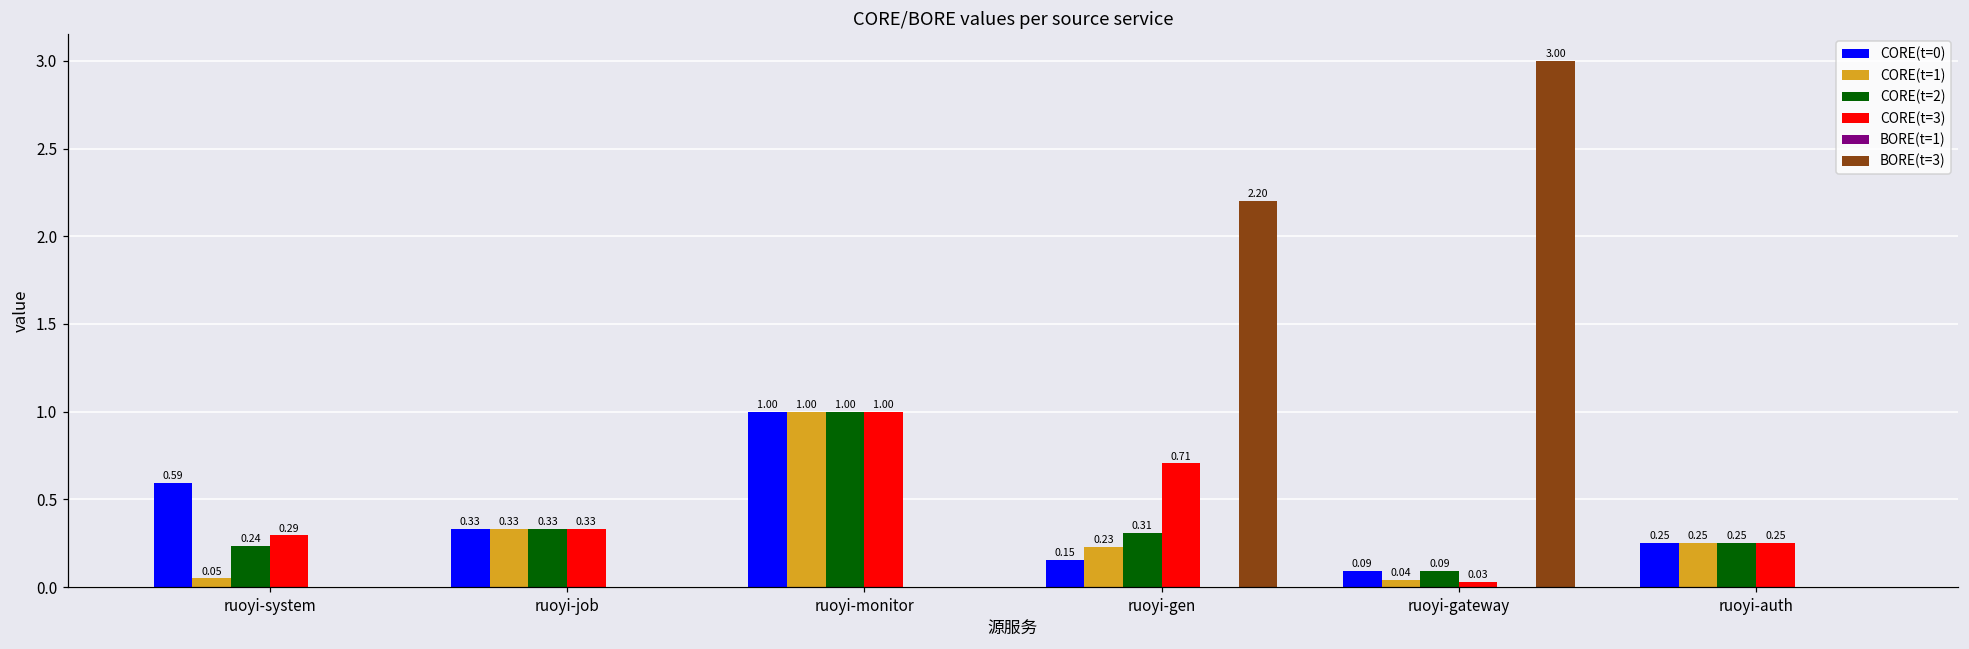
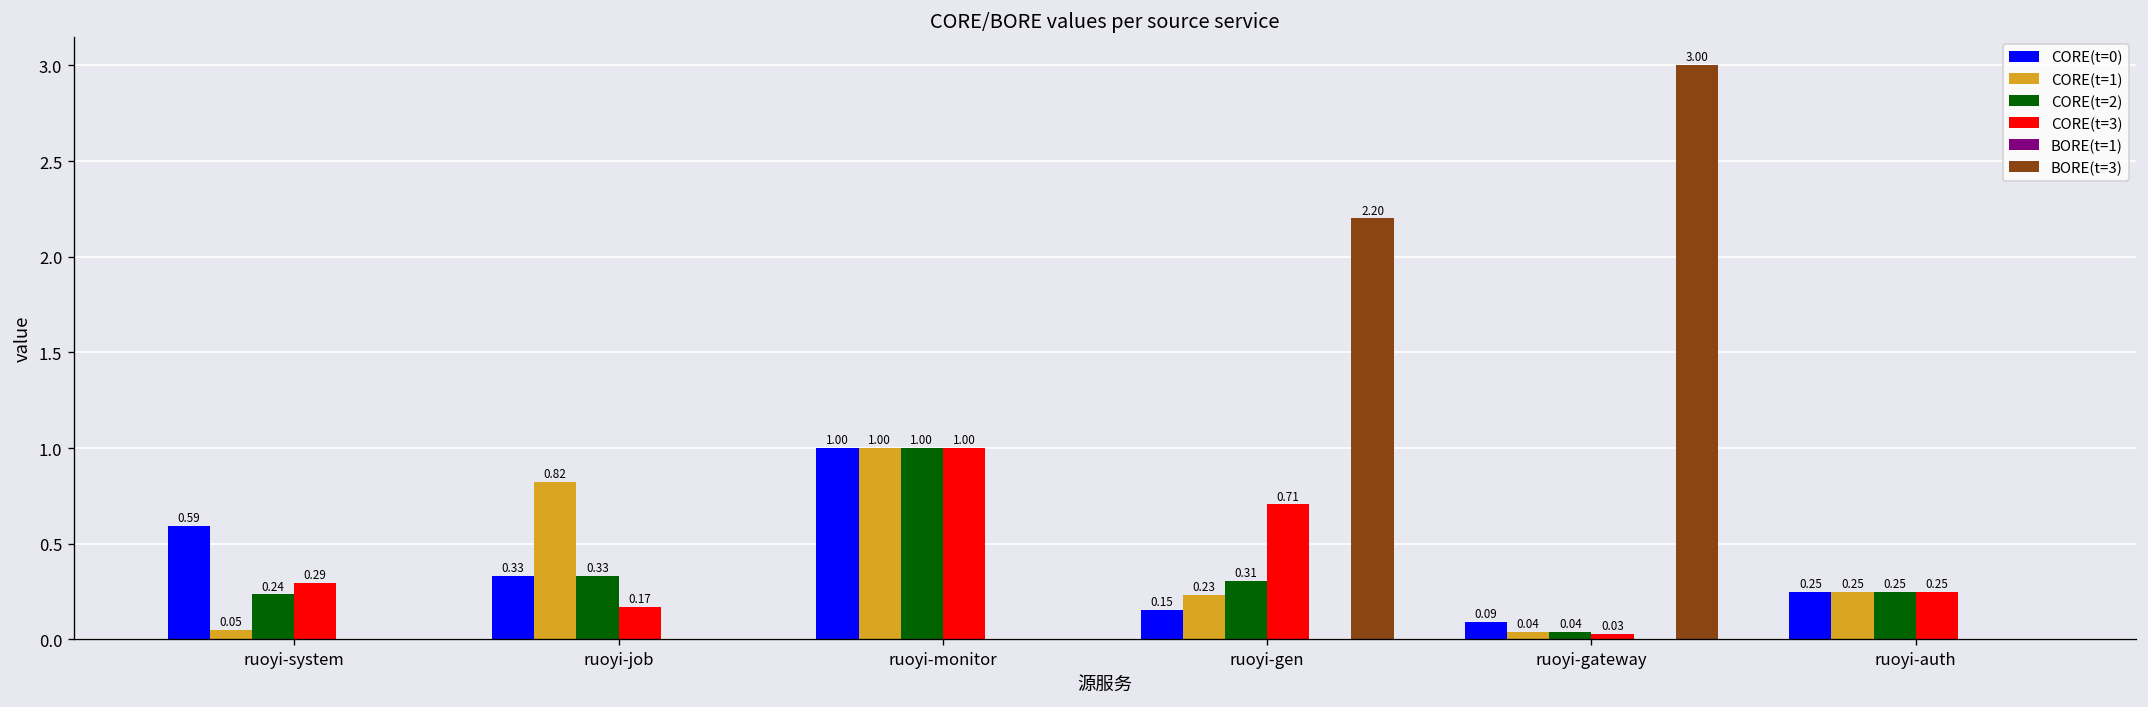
  {
    "CORE(t=0)": {
      "ruoyi-system": 0.59,
      "ruoyi-job": 0.33,
      "ruoyi-monitor": 1.00,
      "ruoyi-gen": 0.15,
      "ruoyi-gateway": 0.09,
      "ruoyi-auth": 0.25
    },
    "CORE(t=1)": {
      "ruoyi-system": 0.05,
-     "ruoyi-job": 0.33,
+     "ruoyi-job": 0.82,
      "ruoyi-monitor": 1.00,
      "ruoyi-gen": 0.23,
      "ruoyi-gateway": 0.04,
      "ruoyi-auth": 0.25
    },
    "CORE(t=2)": {
      "ruoyi-system": 0.24,
      "ruoyi-job": 0.33,
      "ruoyi-monitor": 1.00,
      "ruoyi-gen": 0.31,
-     "ruoyi-gateway": 0.09,
+     "ruoyi-gateway": 0.04,
      "ruoyi-auth": 0.25
    },
    "CORE(t=3)": {
      "ruoyi-system": 0.29,
-     "ruoyi-job": 0.33,
+     "ruoyi-job": 0.17,
      "ruoyi-monitor": 1.00,
      "ruoyi-gen": 0.71,
      "ruoyi-gateway": 0.03,
      "ruoyi-auth": 0.25
    },
    "BORE(t=1)": {
      "ruoyi-system": 0.00,
      "ruoyi-job": 0.00,
      "ruoyi-monitor": 0.00,
      "ruoyi-gen": 0.00,
      "ruoyi-gateway": 0.00,
      "ruoyi-auth": 0.00
    },
    "BORE(t=3)": {
      "ruoyi-gen": 2.20,
      "ruoyi-gateway": 3.00
    }
  }
